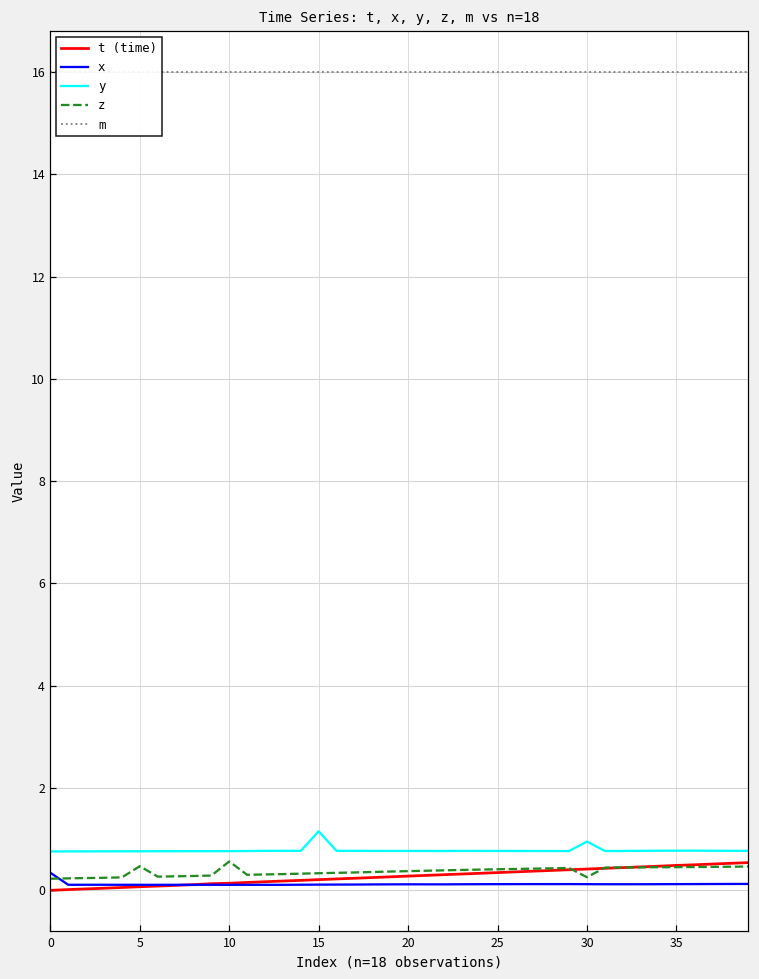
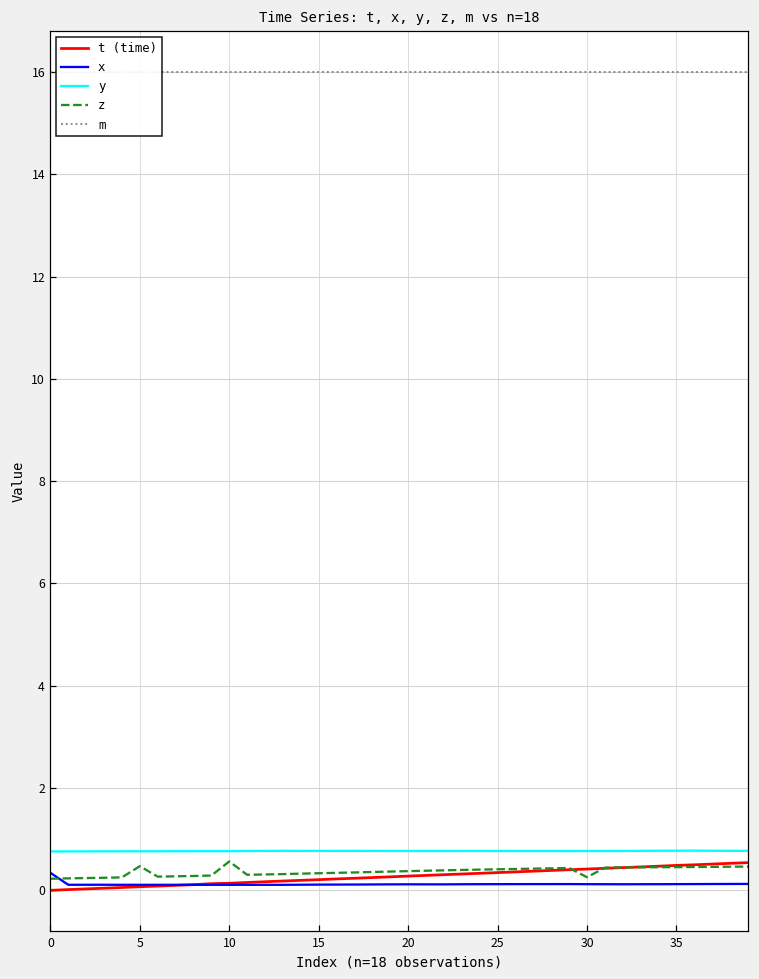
  {
    "t (time)": {
      "0": 0.0,
      "15": 0.2,
      "20": 0.3,
      "25": 0.3,
      "30": 0.4
    },
    "x": {
      "0": 0.3,
      "15": 0.1,
      "20": 0.1,
      "25": 0.1,
      "30": 0.1,
      "35": 0.1
    },
    "y": {
      "0": 0.8,
      "5": 0.8,
      "10": 0.8,
-     "15": 1.2,
+     "15": 0.8,
      "20": 0.8,
      "25": 0.8,
-     "30": 1.0,
+     "30": 0.8,
      "35": 0.8
    },
    "z": {
      "0": 0.2,
      "5": 0.5,
      "10": 0.6,
      "15": 0.3,
      "20": 0.4,
      "25": 0.4,
      "30": 0.3
    },
    "m": {
      "0": 16.0,
      "10": 16.0,
      "15": 16.0,
      "20": 16.0,
      "25": 16.0,
      "30": 16.0,
      "35": 16.0
    }
  }
